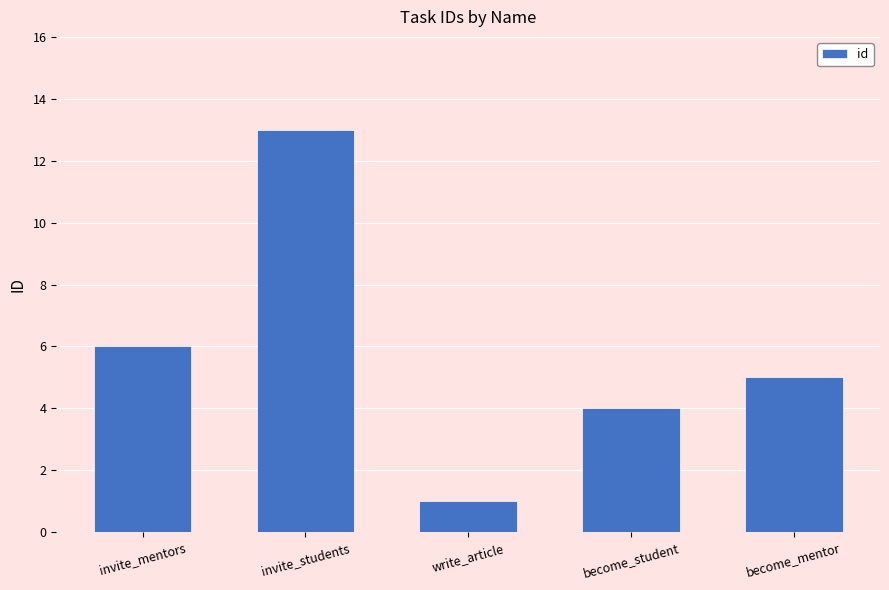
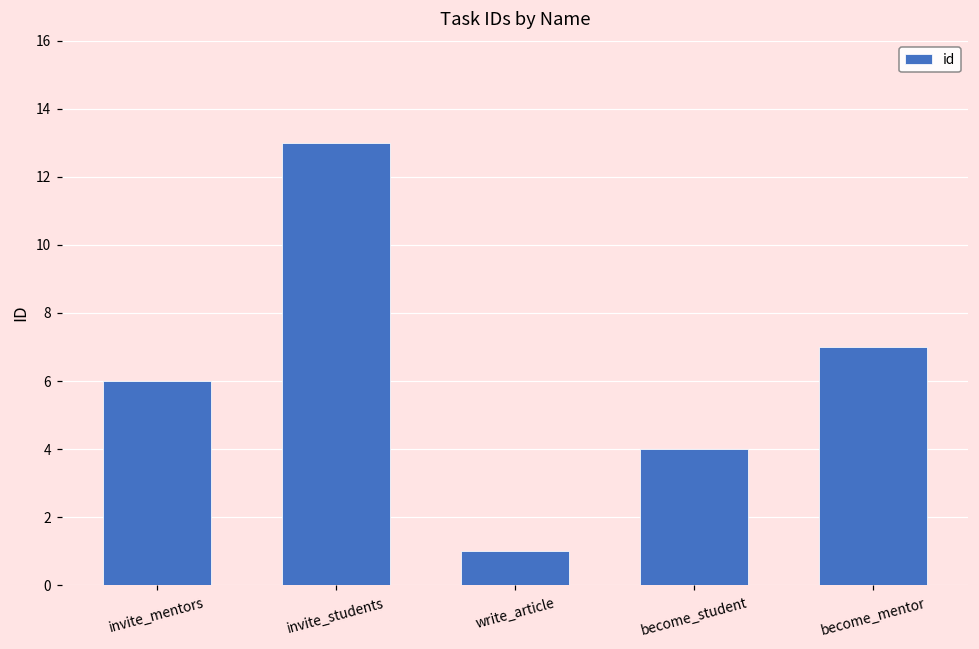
  {
    "invite_mentors": 6,
    "invite_students": 13,
    "write_article": 1,
    "become_student": 4,
-   "become_mentor": 5
+   "become_mentor": 7
  }
